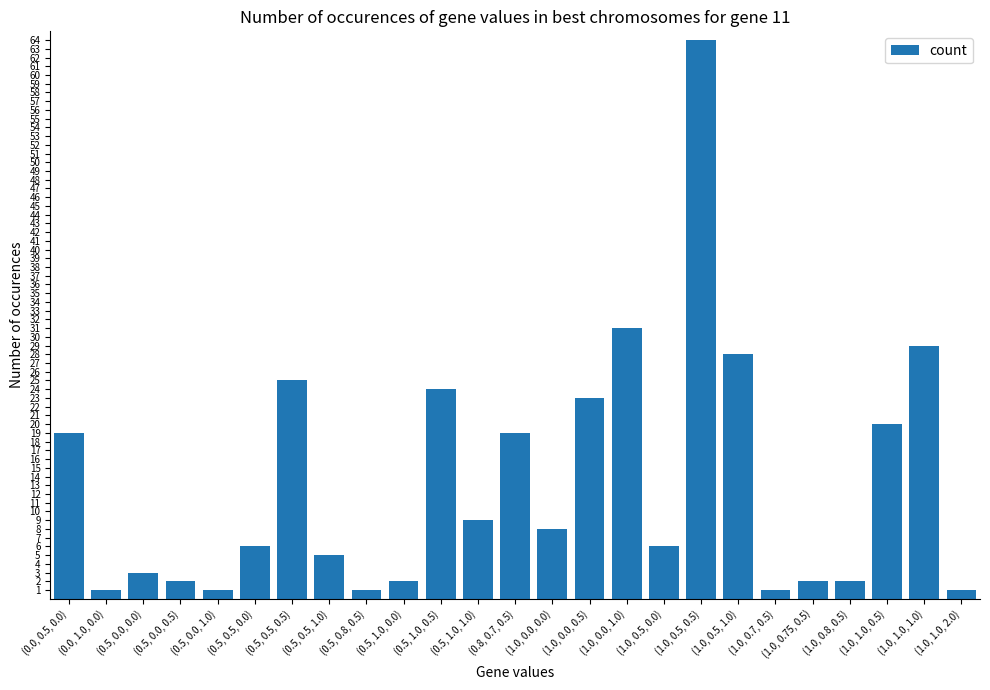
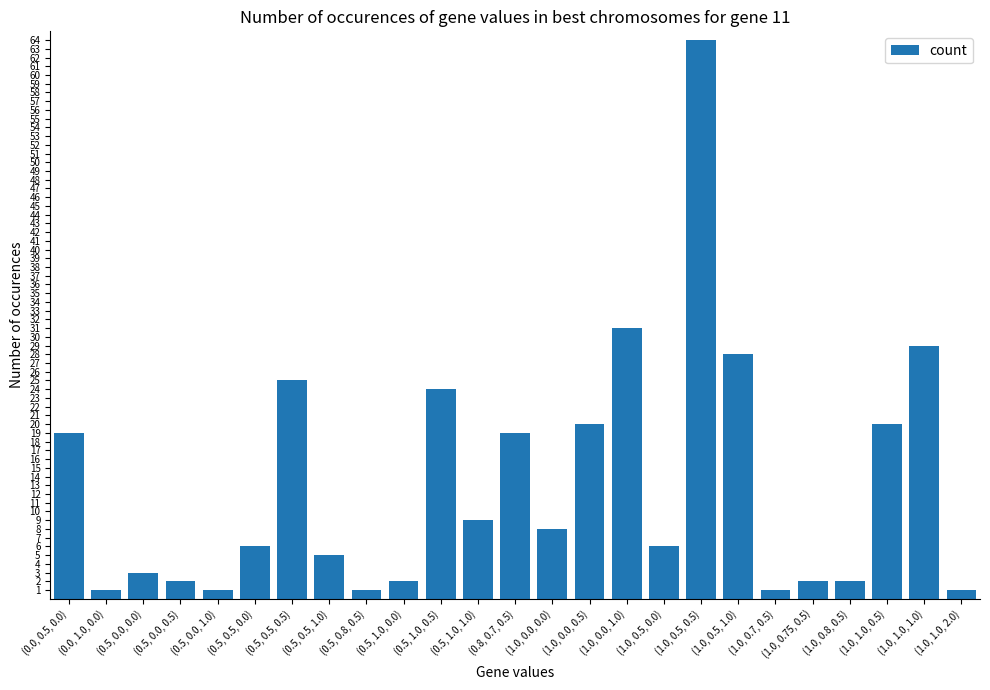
  {
    "(0.0, 0.5, 0.0)": 19,
    "(0.0, 1.0, 0.0)": 1,
    "(0.5, 0.0, 0.0)": 3,
    "(0.5, 0.0, 0.5)": 2,
    "(0.5, 0.0, 1.0)": 1,
    "(0.5, 0.5, 0.0)": 6,
    "(0.5, 0.5, 0.5)": 25,
    "(0.5, 0.5, 1.0)": 5,
    "(0.5, 0.8, 0.5)": 1,
    "(0.5, 1.0, 0.0)": 2,
    "(0.5, 1.0, 0.5)": 24,
    "(0.5, 1.0, 1.0)": 9,
    "(0.8, 0.7, 0.5)": 19,
    "(1.0, 0.0, 0.0)": 8,
-   "(1.0, 0.0, 0.5)": 23,
+   "(1.0, 0.0, 0.5)": 20,
    "(1.0, 0.0, 1.0)": 31,
    "(1.0, 0.5, 0.0)": 6,
    "(1.0, 0.5, 0.5)": 64,
    "(1.0, 0.5, 1.0)": 28,
    "(1.0, 0.7, 0.5)": 1,
    "(1.0, 0.75, 0.5)": 2,
    "(1.0, 0.8, 0.5)": 2,
    "(1.0, 1.0, 0.5)": 20,
    "(1.0, 1.0, 1.0)": 29,
    "(1.0, 1.0, 2.0)": 1
  }
